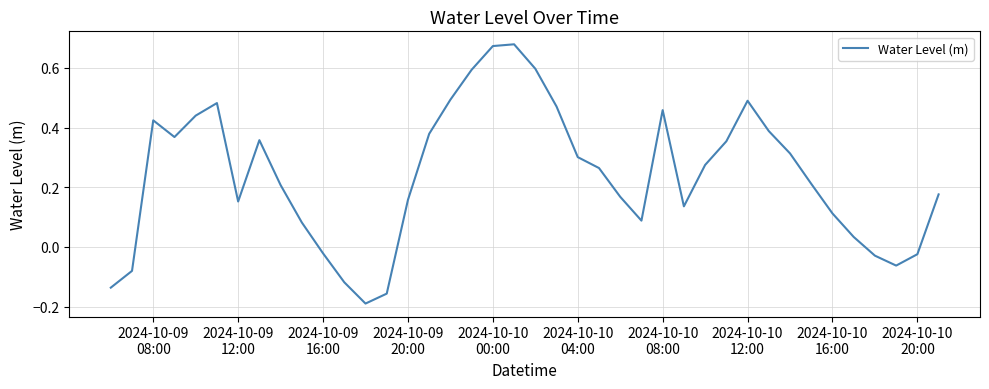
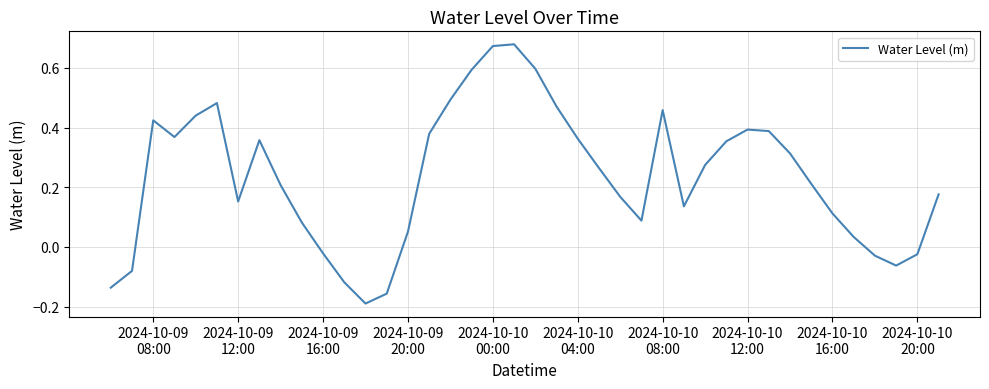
  {
    "2024-10-09 08:00": 0.42,
    "2024-10-09 12:00": 0.15,
    "2024-10-09 16:00": -0.02,
-   "2024-10-09 20:00": 0.16,
+   "2024-10-09 20:00": 0.05,
    "2024-10-10 00:00": 0.67,
-   "2024-10-10 04:00": 0.30,
+   "2024-10-10 04:00": 0.36,
    "2024-10-10 08:00": 0.46,
-   "2024-10-10 12:00": 0.49,
+   "2024-10-10 12:00": 0.39,
    "2024-10-10 16:00": 0.11,
    "2024-10-10 20:00": -0.02
  }
